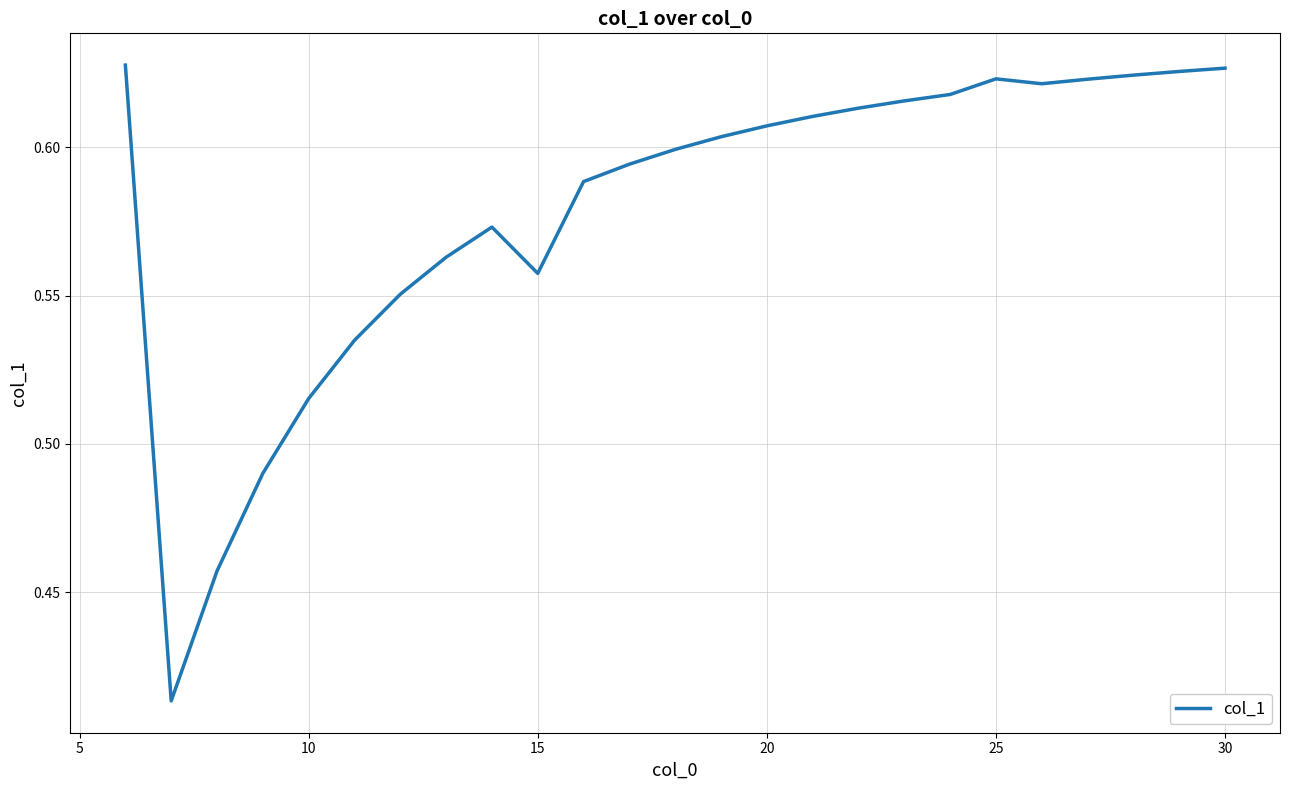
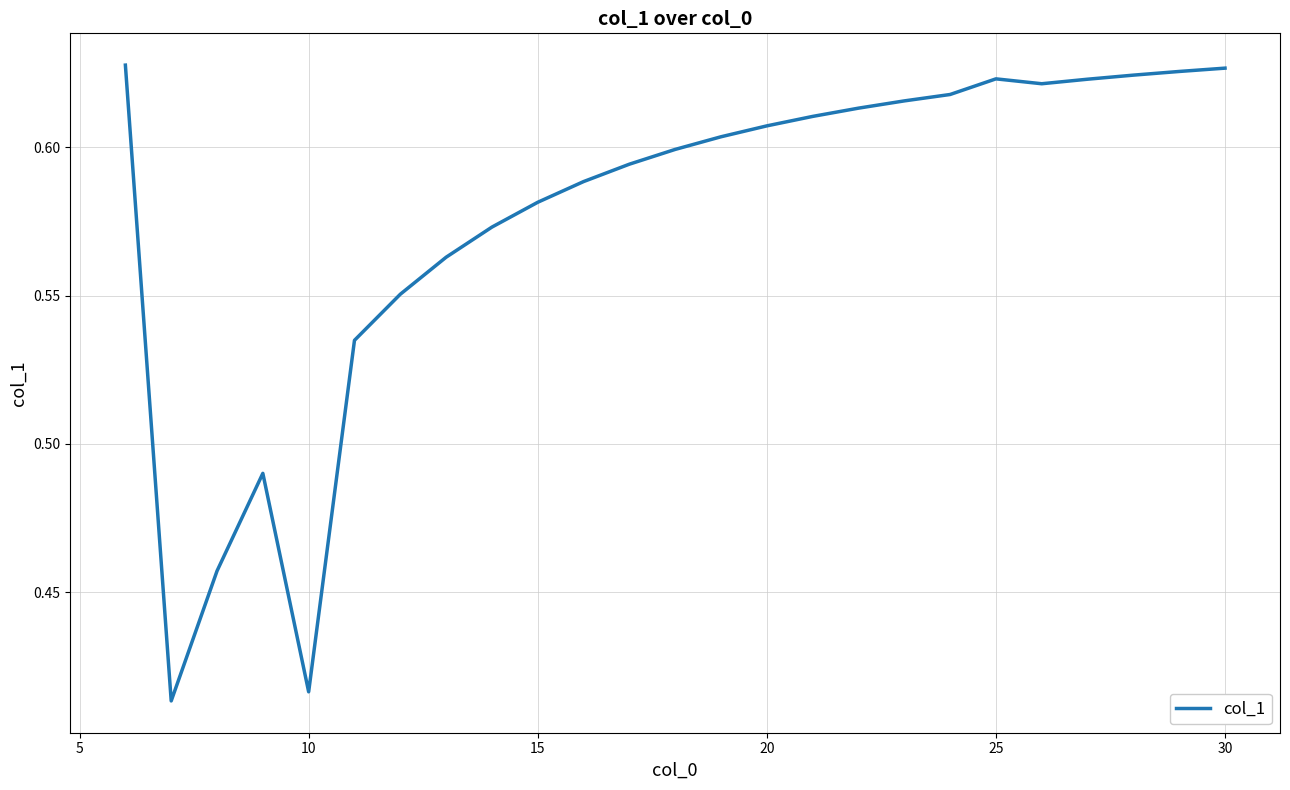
  {
-   "10": 0.515,
-   "15": 0.557,
+   "10": 0.416,
+   "15": 0.581,
    "20": 0.607,
    "25": 0.623,
    "30": 0.627
  }
